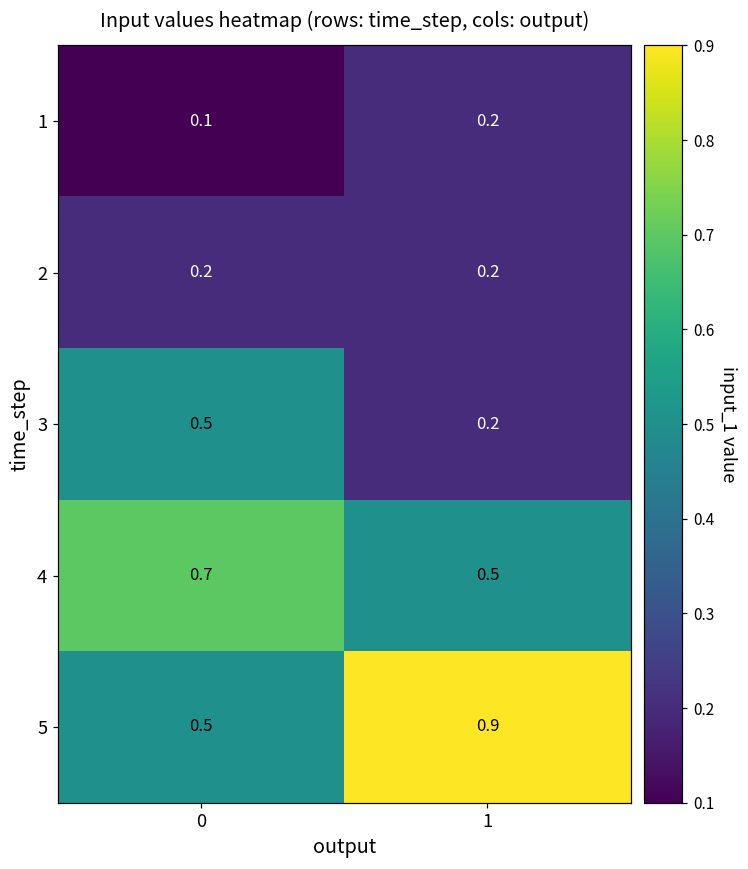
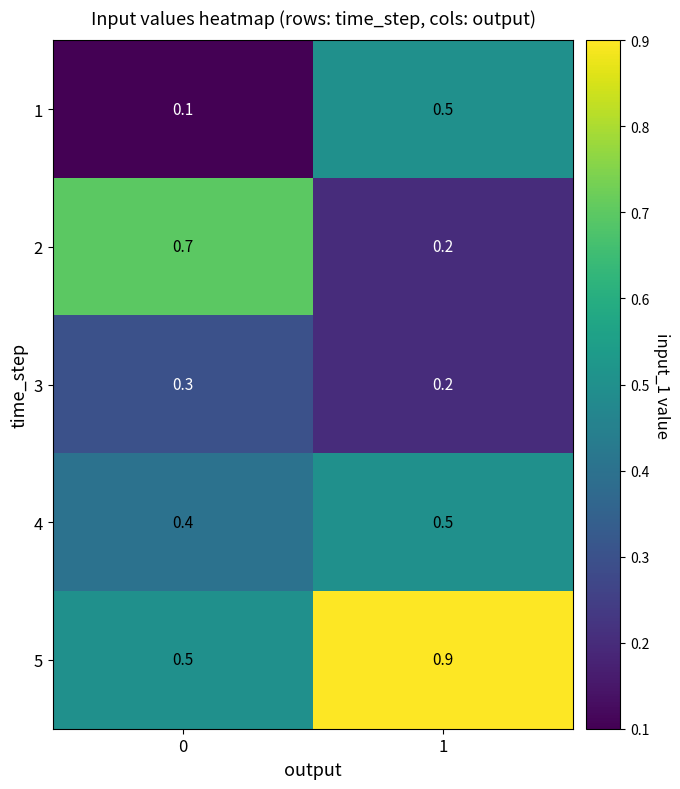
  {
    "1": {
      "0": 0.1,
-     "1": 0.2
+     "1": 0.5
    },
    "2": {
-     "0": 0.2,
+     "0": 0.7,
      "1": 0.2
    },
    "3": {
-     "0": 0.5,
+     "0": 0.3,
      "1": 0.2
    },
    "4": {
-     "0": 0.7,
+     "0": 0.4,
      "1": 0.5
    },
    "5": {
      "0": 0.5,
      "1": 0.9
    }
  }
